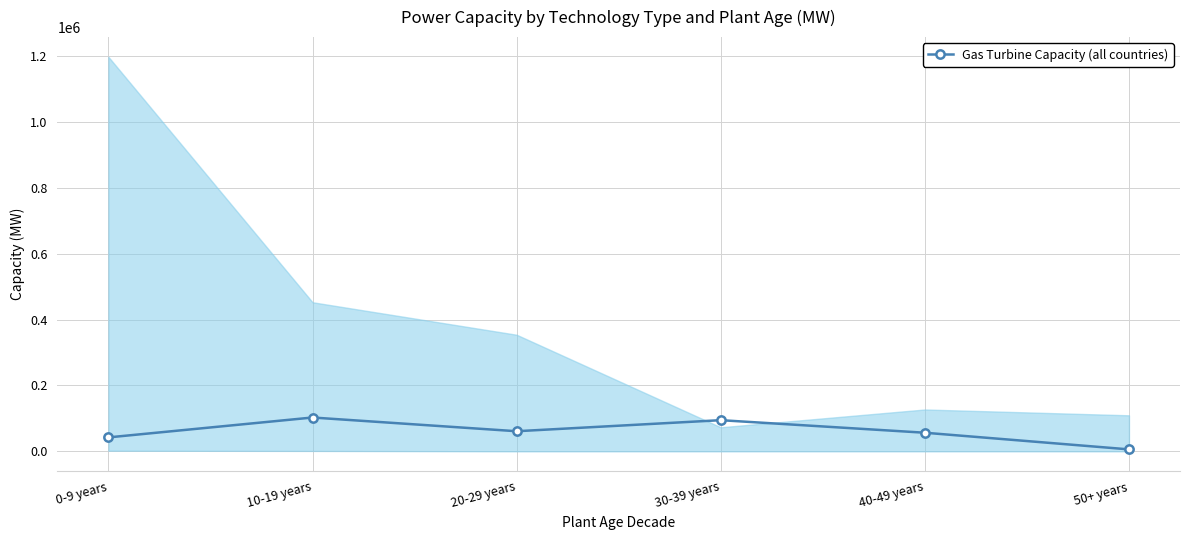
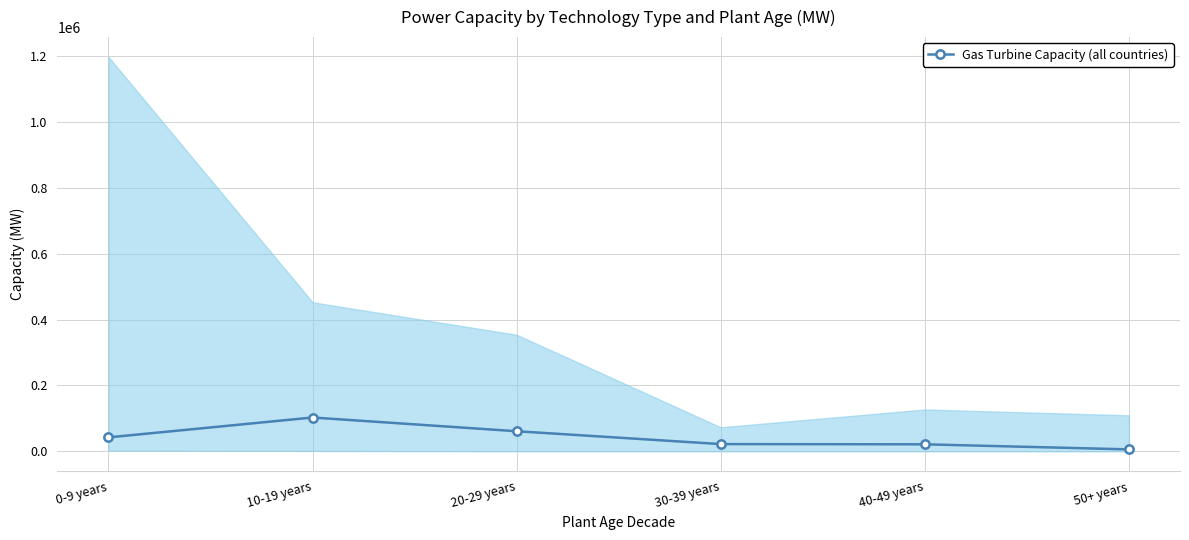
  {
    "Gas Turbine Capacity (all countries)": {
      "0-9 years": 40000,
      "10-19 years": 100000,
      "20-29 years": 60000,
-     "30-39 years": 90000,
-     "40-49 years": 60000,
+     "30-39 years": 20000,
+     "40-49 years": 20000,
      "50+ years": 10000
    }
  }
